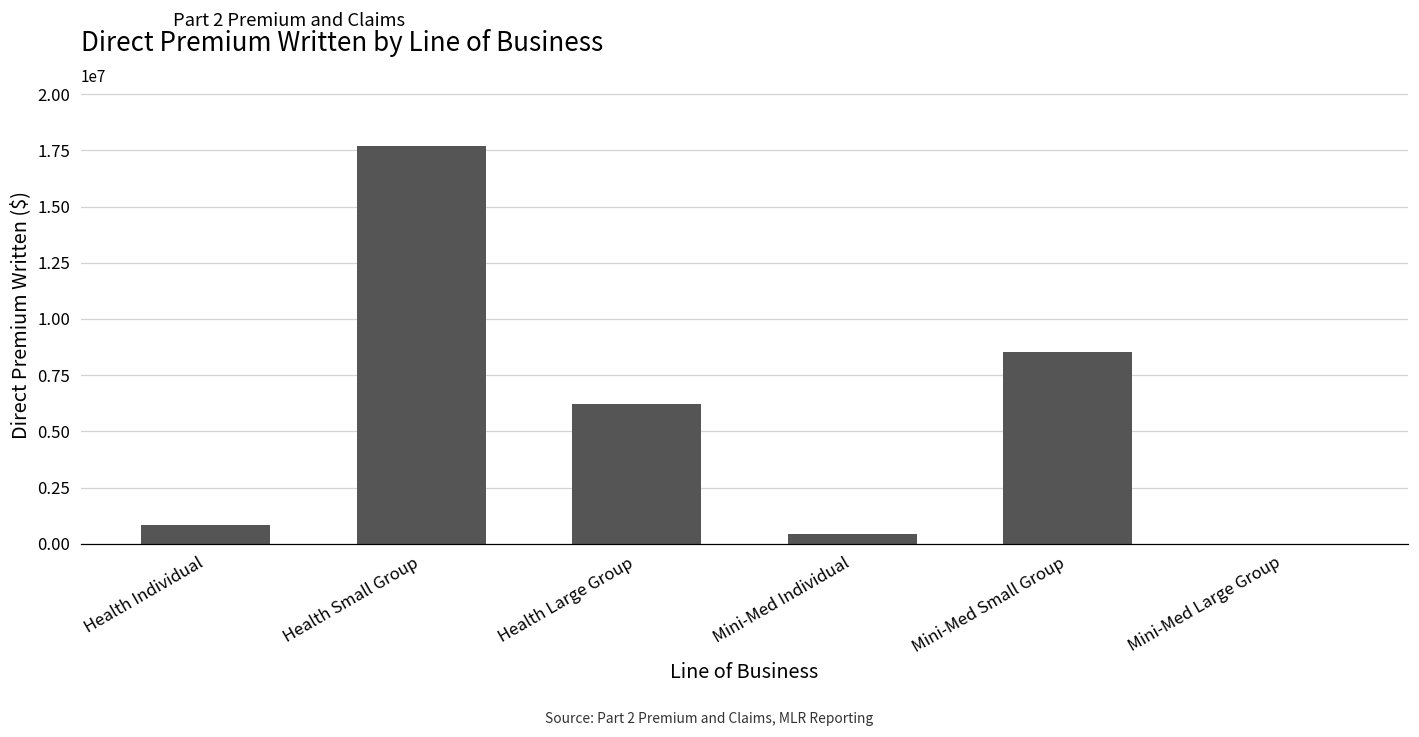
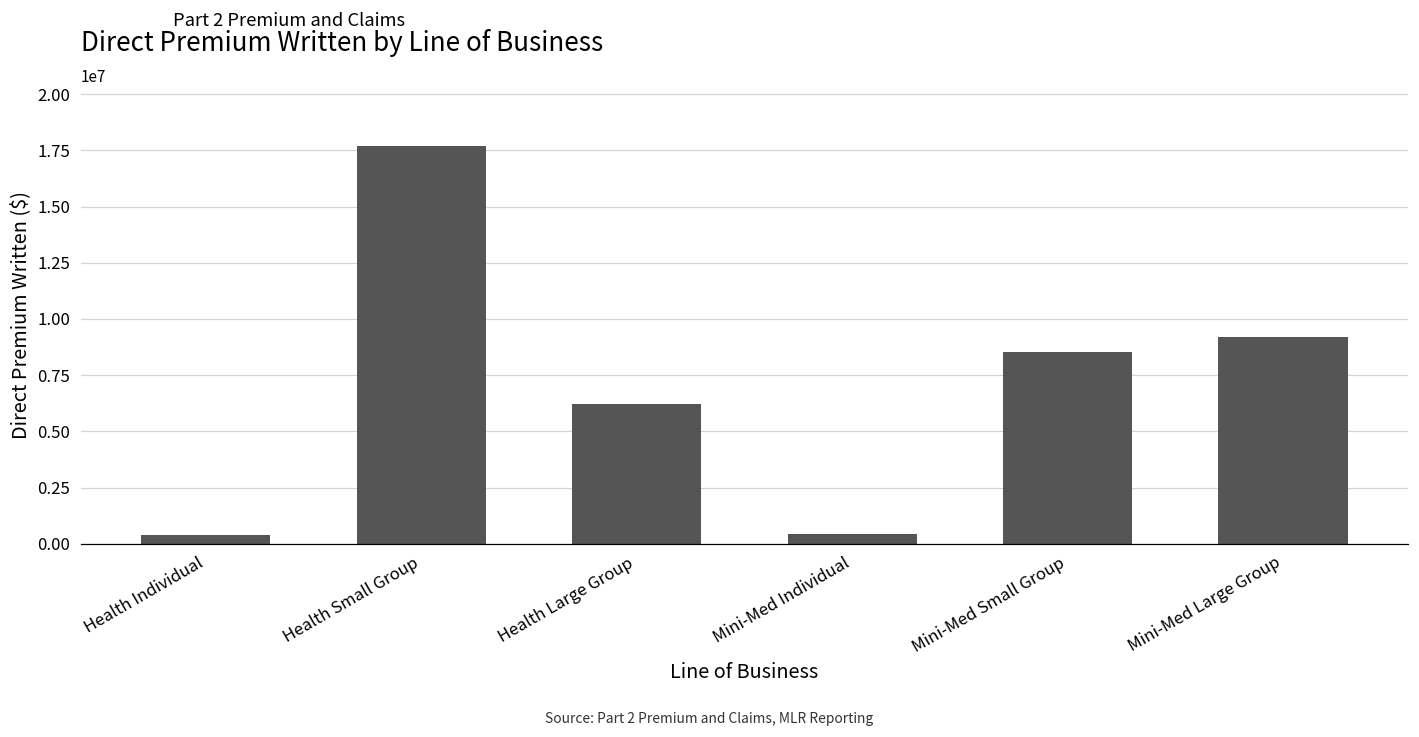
  {
-   "Health Individual": 800000,
+   "Health Individual": 400000,
    "Health Small Group": 17700000,
    "Health Large Group": 6200000,
    "Mini-Med Individual": 400000,
    "Mini-Med Small Group": 8500000,
-   "Mini-Med Large Group": 0
+   "Mini-Med Large Group": 9200000
  }
